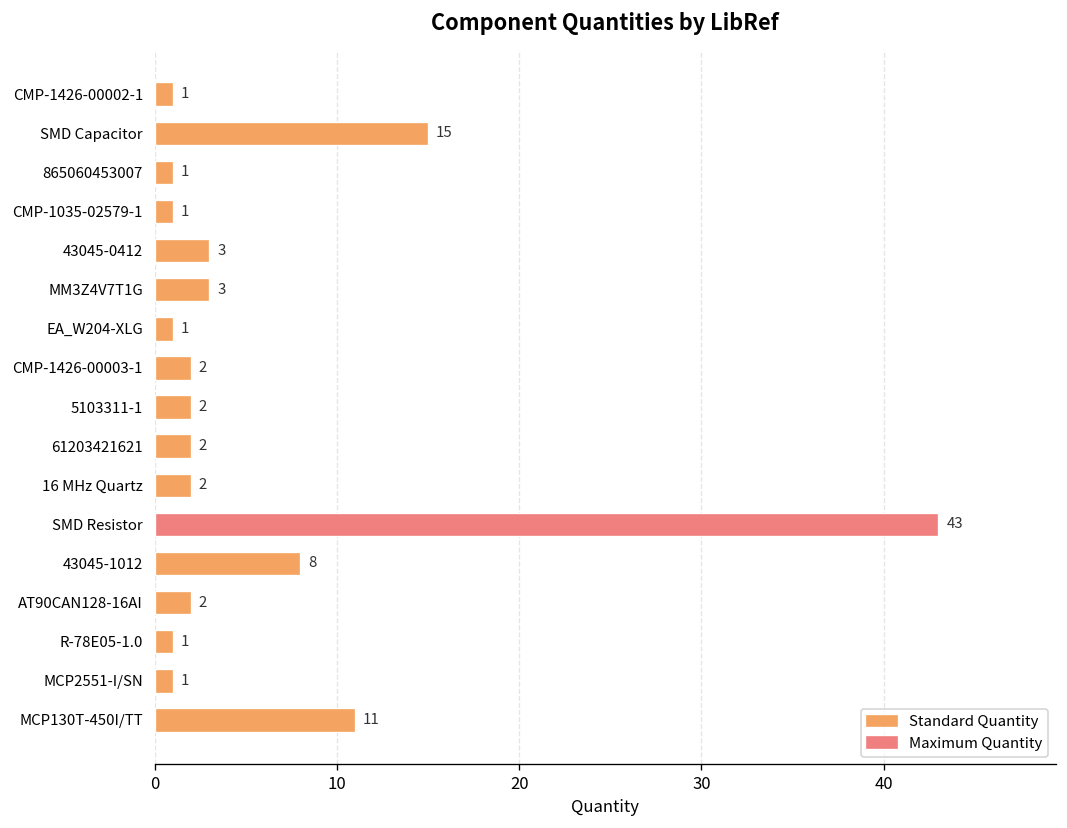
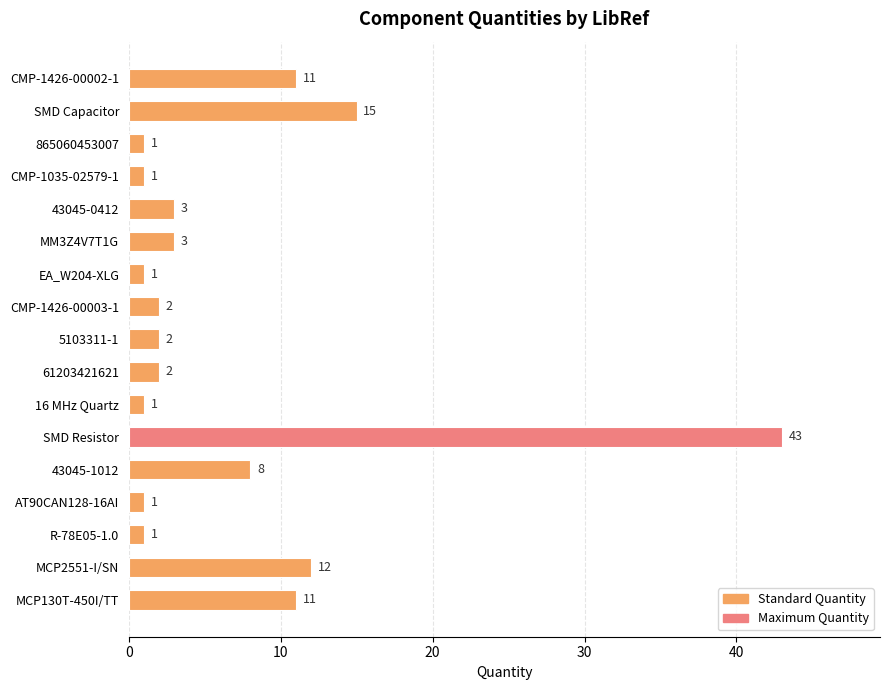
  {
-   "CMP-1426-00002-1": 1,
+   "CMP-1426-00002-1": 11,
    "SMD Capacitor": 15,
    "865060453007": 1,
    "CMP-1035-02579-1": 1,
    "43045-0412": 3,
    "MM3Z4V7T1G": 3,
    "EA_W204-XLG": 1,
    "CMP-1426-00003-1": 2,
    "5103311-1": 2,
    "61203421621": 2,
-   "16 MHz Quartz": 2,
+   "16 MHz Quartz": 1,
    "SMD Resistor": 43,
    "43045-1012": 8,
-   "AT90CAN128-16AI": 2,
+   "AT90CAN128-16AI": 1,
    "R-78E05-1.0": 1,
-   "MCP2551-I/SN": 1,
+   "MCP2551-I/SN": 12,
    "MCP130T-450I/TT": 11
  }
